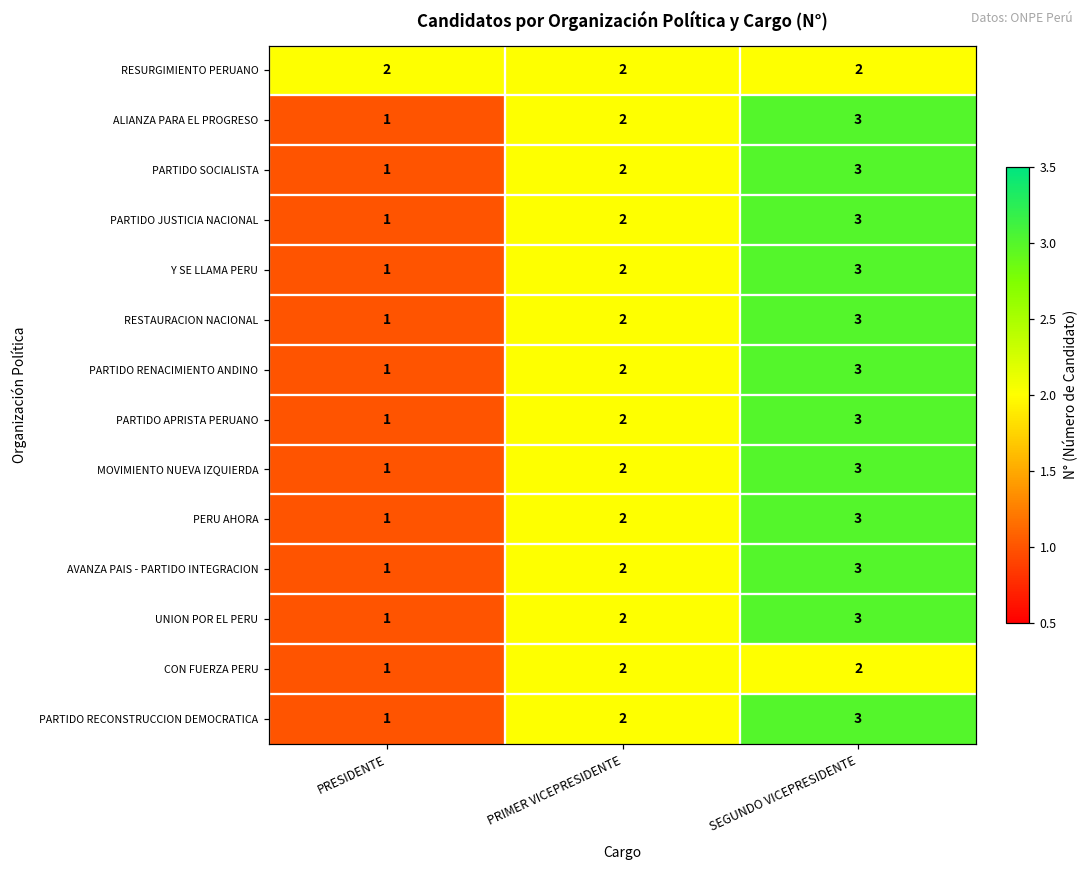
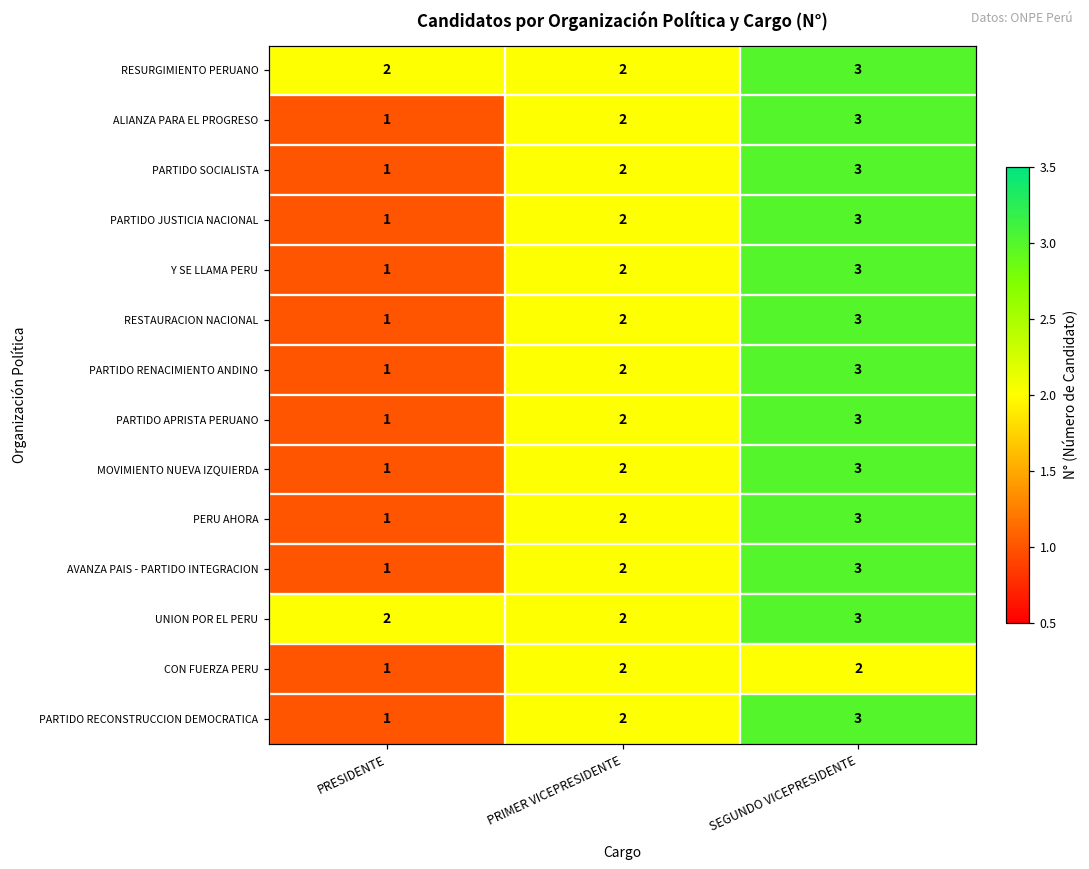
  {
    "RESURGIMIENTO PERUANO": {
      "PRESIDENTE": 2,
      "PRIMER VICEPRESIDENTE": 2,
-     "SEGUNDO VICEPRESIDENTE": 2
+     "SEGUNDO VICEPRESIDENTE": 3
    },
    "ALIANZA PARA EL PROGRESO": {
      "PRESIDENTE": 1,
      "PRIMER VICEPRESIDENTE": 2,
      "SEGUNDO VICEPRESIDENTE": 3
    },
    "PARTIDO SOCIALISTA": {
      "PRESIDENTE": 1,
      "PRIMER VICEPRESIDENTE": 2,
      "SEGUNDO VICEPRESIDENTE": 3
    },
    "PARTIDO JUSTICIA NACIONAL": {
      "PRESIDENTE": 1,
      "PRIMER VICEPRESIDENTE": 2,
      "SEGUNDO VICEPRESIDENTE": 3
    },
    "Y SE LLAMA PERU": {
      "PRESIDENTE": 1,
      "PRIMER VICEPRESIDENTE": 2,
      "SEGUNDO VICEPRESIDENTE": 3
    },
    "RESTAURACION NACIONAL": {
      "PRESIDENTE": 1,
      "PRIMER VICEPRESIDENTE": 2,
      "SEGUNDO VICEPRESIDENTE": 3
    },
    "PARTIDO RENACIMIENTO ANDINO": {
      "PRESIDENTE": 1,
      "PRIMER VICEPRESIDENTE": 2,
      "SEGUNDO VICEPRESIDENTE": 3
    },
    "PARTIDO APRISTA PERUANO": {
      "PRESIDENTE": 1,
      "PRIMER VICEPRESIDENTE": 2,
      "SEGUNDO VICEPRESIDENTE": 3
    },
    "MOVIMIENTO NUEVA IZQUIERDA": {
      "PRESIDENTE": 1,
      "PRIMER VICEPRESIDENTE": 2,
      "SEGUNDO VICEPRESIDENTE": 3
    },
    "PERU AHORA": {
      "PRESIDENTE": 1,
      "PRIMER VICEPRESIDENTE": 2,
      "SEGUNDO VICEPRESIDENTE": 3
    },
    "AVANZA PAIS - PARTIDO INTEGRACION": {
      "PRESIDENTE": 1,
      "PRIMER VICEPRESIDENTE": 2,
      "SEGUNDO VICEPRESIDENTE": 3
    },
    "UNION POR EL PERU": {
-     "PRESIDENTE": 1,
+     "PRESIDENTE": 2,
      "PRIMER VICEPRESIDENTE": 2,
      "SEGUNDO VICEPRESIDENTE": 3
    },
    "CON FUERZA PERU": {
      "PRESIDENTE": 1,
      "PRIMER VICEPRESIDENTE": 2,
      "SEGUNDO VICEPRESIDENTE": 2
    },
    "PARTIDO RECONSTRUCCION DEMOCRATICA": {
      "PRESIDENTE": 1,
      "PRIMER VICEPRESIDENTE": 2,
      "SEGUNDO VICEPRESIDENTE": 3
    }
  }
